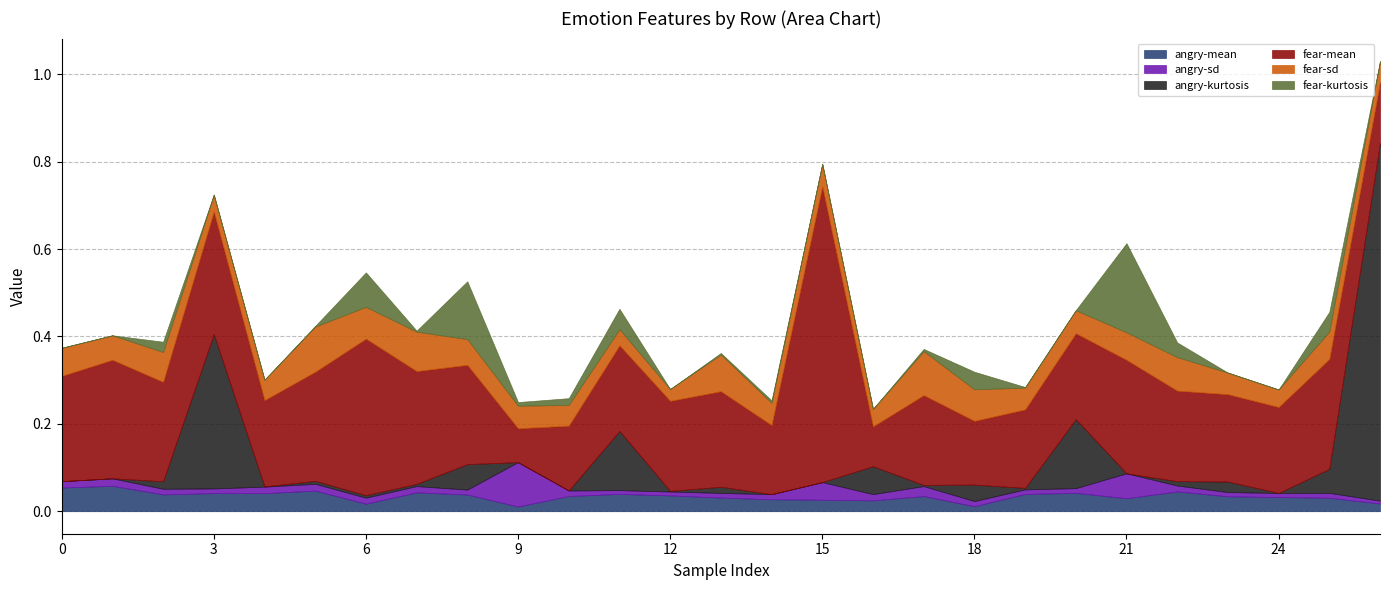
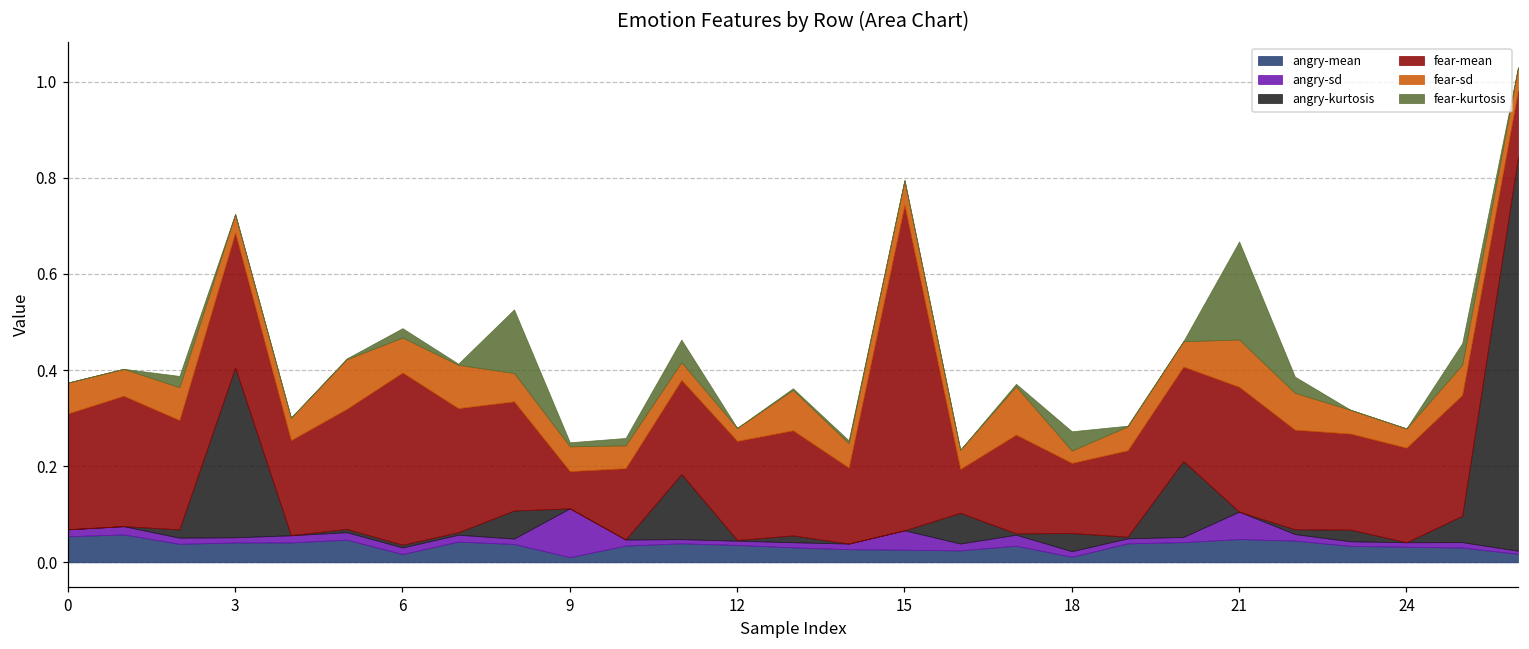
  {
    "angry-mean": {
      "0": 0.05,
      "3": 0.04,
      "6": 0.02,
      "9": 0.01,
      "12": 0.04,
      "15": 0.03,
      "18": 0.01,
-     "21": 0.03,
+     "21": 0.05,
      "24": 0.03
    },
    "angry-sd": {
      "3": 0.01,
      "18": 0.01
    },
    "angry-kurtosis": {
      "3": 0.35,
      "18": 0.04
    },
    "fear-mean": {
      "0": 0.24,
      "3": 0.28,
      "6": 0.36,
      "9": 0.08,
      "12": 0.21,
      "15": 0.68,
      "18": 0.15,
      "21": 0.26,
      "24": 0.20
    },
    "fear-sd": {
      "6": 0.07,
      "9": 0.05,
-     "18": 0.07,
-     "21": 0.06
+     "18": 0.03,
+     "21": 0.10
    },
    "fear-kurtosis": {
-     "6": 0.08,
+     "6": 0.02,
      "9": 0.01,
      "18": 0.04,
      "21": 0.20
    }
  }
